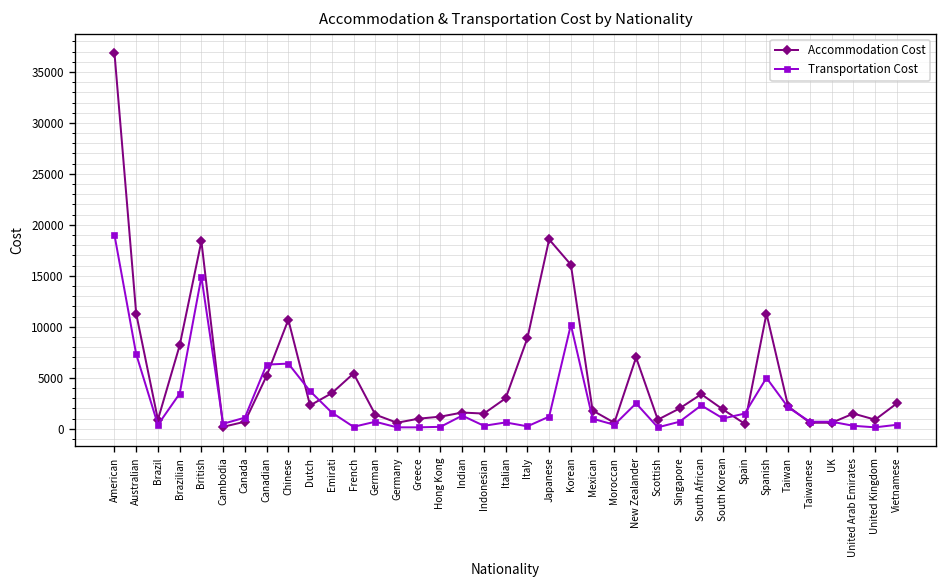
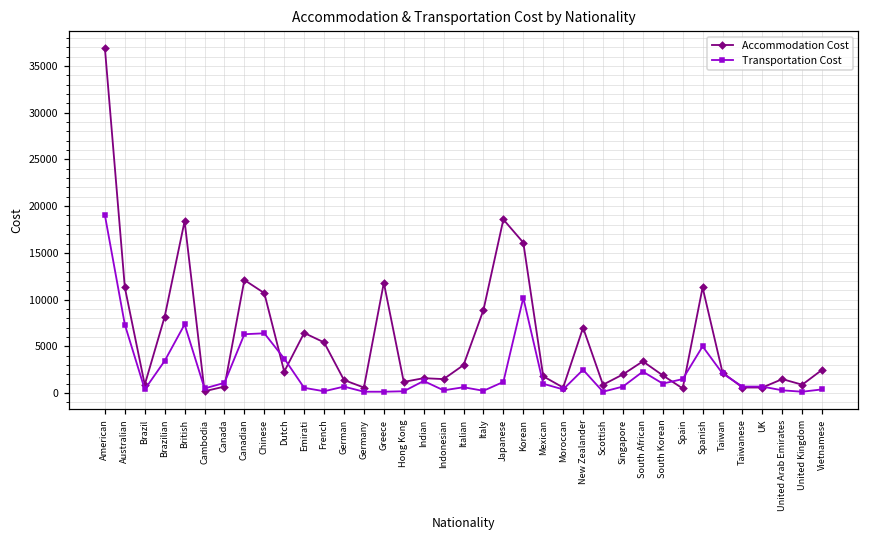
  {
    "Accommodation Cost": {
      "American": 37000,
      "Australian": 11000,
      "Brazil": 1000,
      "Brazilian": 8000,
      "British": 18000,
      "Cambodia": 0,
      "Canada": 1000,
-     "Canadian": 5000,
+     "Canadian": 12000,
      "Chinese": 11000,
      "Dutch": 2000,
-     "Emirati": 4000,
+     "Emirati": 6000,
      "French": 5000,
      "German": 1000,
      "Germany": 1000,
-     "Greece": 1000,
+     "Greece": 12000,
      "Hong Kong": 1000,
      "Indonesian": 2000,
      "Italian": 3000,
      "Italy": 9000,
      "Japanese": 19000,
      "Korean": 16000,
      "Mexican": 2000,
      "New Zealander": 7000,
      "Scottish": 1000,
      "Singapore": 2000,
      "South African": 3000,
      "South Korean": 2000,
      "Spain": 1000,
      "Spanish": 11000,
      "United Arab Emirates": 2000,
      "United Kingdom": 1000,
      "Vietnamese": 3000
    },
    "Transportation Cost": {
      "American": 19000,
      "Australian": 7000,
      "Brazil": 0,
      "Brazilian": 3000,
-     "British": 15000,
+     "British": 7000,
      "Cambodia": 1000,
      "Canada": 1000,
      "Canadian": 6000,
      "Chinese": 6000,
      "Dutch": 4000,
-     "Emirati": 2000,
+     "Emirati": 1000,
      "French": 0,
      "German": 1000,
      "Germany": 0,
      "Greece": 0,
      "Hong Kong": 0,
      "Indonesian": 0,
      "Italian": 1000,
      "Italy": 0,
      "Japanese": 1000,
      "Korean": 10000,
      "Mexican": 1000,
      "New Zealander": 3000,
      "Scottish": 0,
      "Singapore": 1000,
      "South African": 2000,
      "South Korean": 1000,
      "Spain": 2000,
      "Spanish": 5000,
      "United Arab Emirates": 0,
      "United Kingdom": 0,
      "Vietnamese": 0
    }
  }
